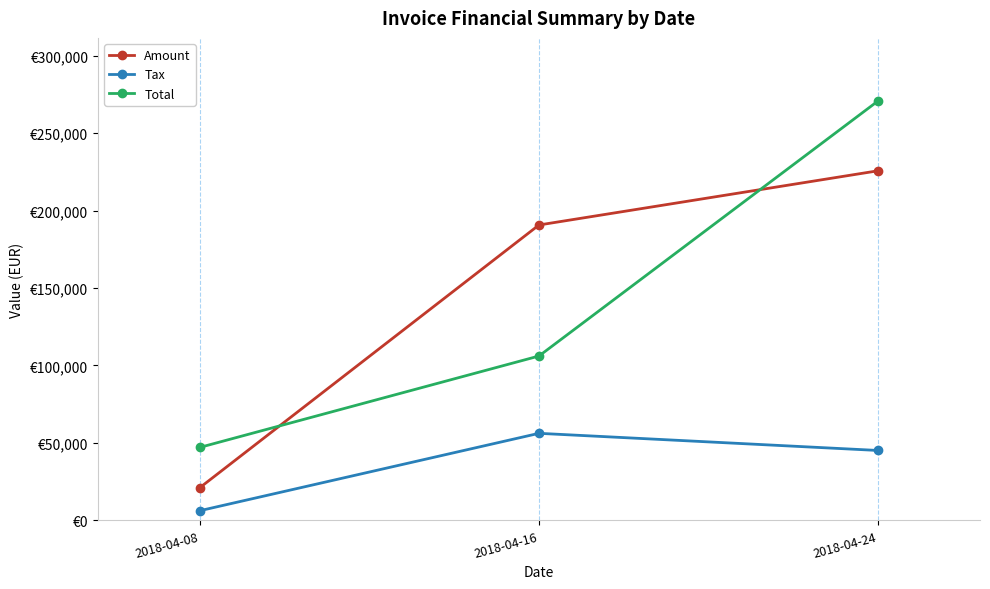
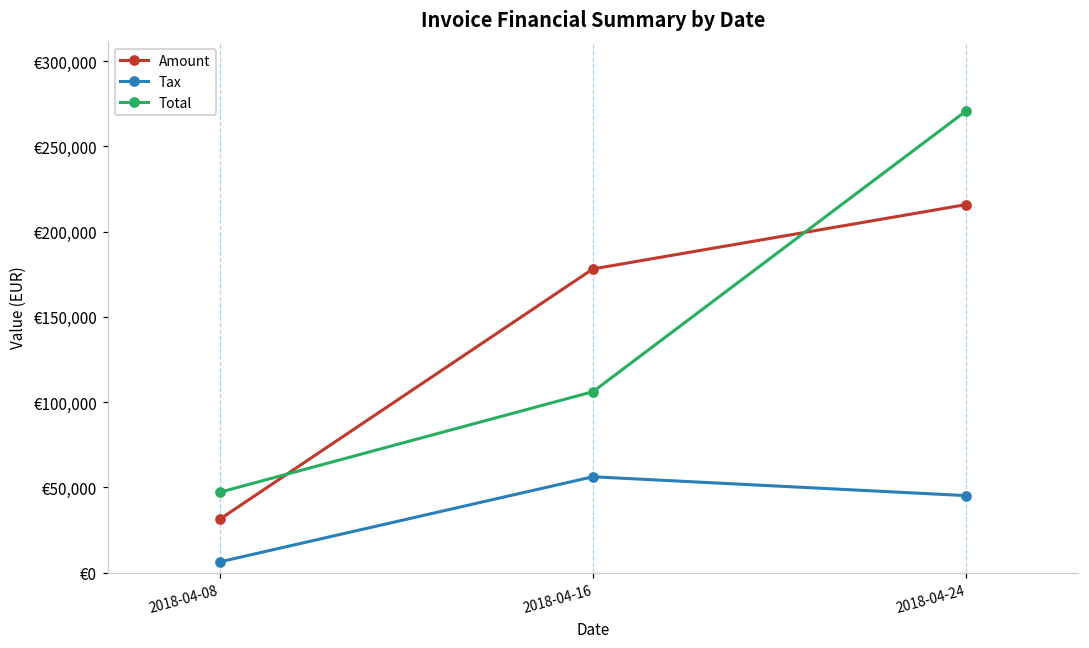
  {
    "Amount": {
-     "2018-04-08": "€21,000",
-     "2018-04-16": "€191,000",
-     "2018-04-24": "€226,000"
+     "2018-04-08": "€31,000",
+     "2018-04-16": "€178,000",
+     "2018-04-24": "€216,000"
    },
    "Tax": {
      "2018-04-08": "€6,000",
      "2018-04-16": "€56,000",
      "2018-04-24": "€45,000"
    },
    "Total": {
      "2018-04-08": "€47,000",
      "2018-04-16": "€106,000",
      "2018-04-24": "€271,000"
    }
  }
